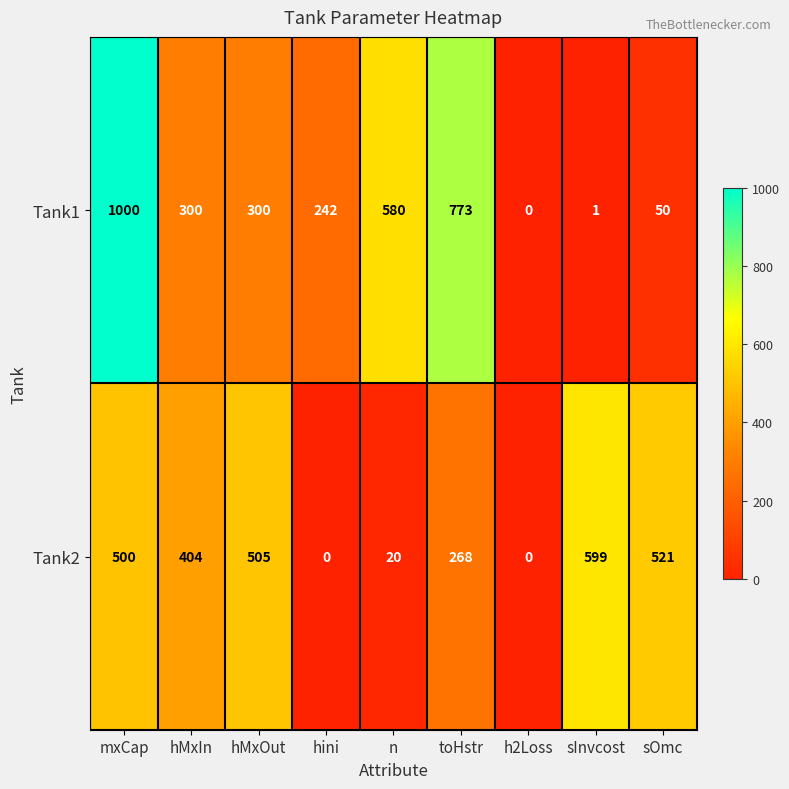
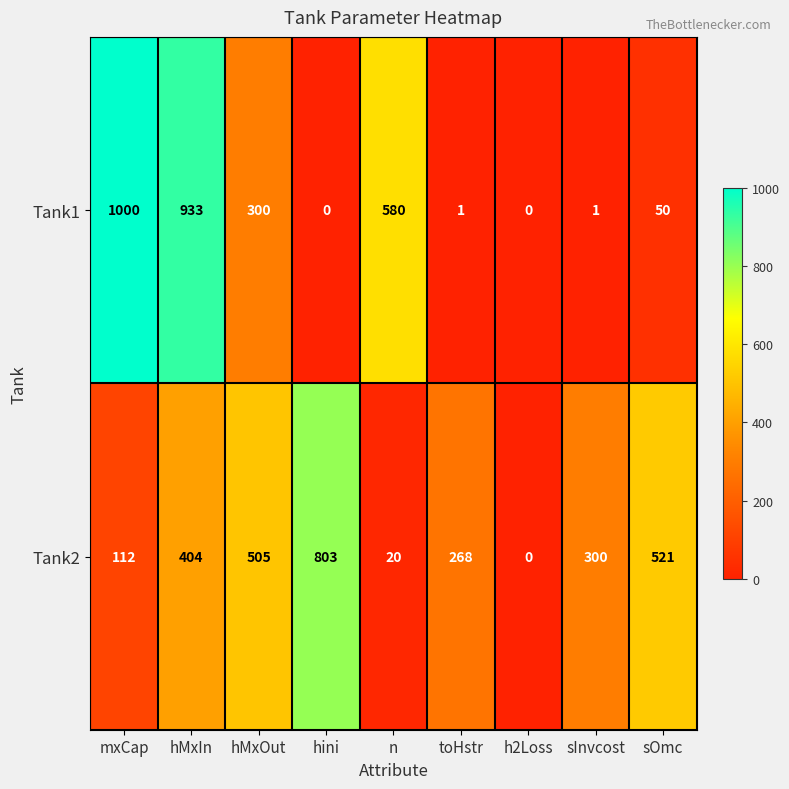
  {
    "Tank1": {
      "mxCap": 1000,
-     "hMxIn": 300,
+     "hMxIn": 933,
      "hMxOut": 300,
-     "hini": 242,
+     "hini": 0,
      "n": 580,
-     "toHstr": 773,
+     "toHstr": 1,
      "h2Loss": 0,
      "sInvcost": 1,
      "sOmc": 50
    },
    "Tank2": {
-     "mxCap": 500,
+     "mxCap": 112,
      "hMxIn": 404,
      "hMxOut": 505,
-     "hini": 0,
+     "hini": 803,
      "n": 20,
      "toHstr": 268,
      "h2Loss": 0,
-     "sInvcost": 599,
+     "sInvcost": 300,
      "sOmc": 521
    }
  }
